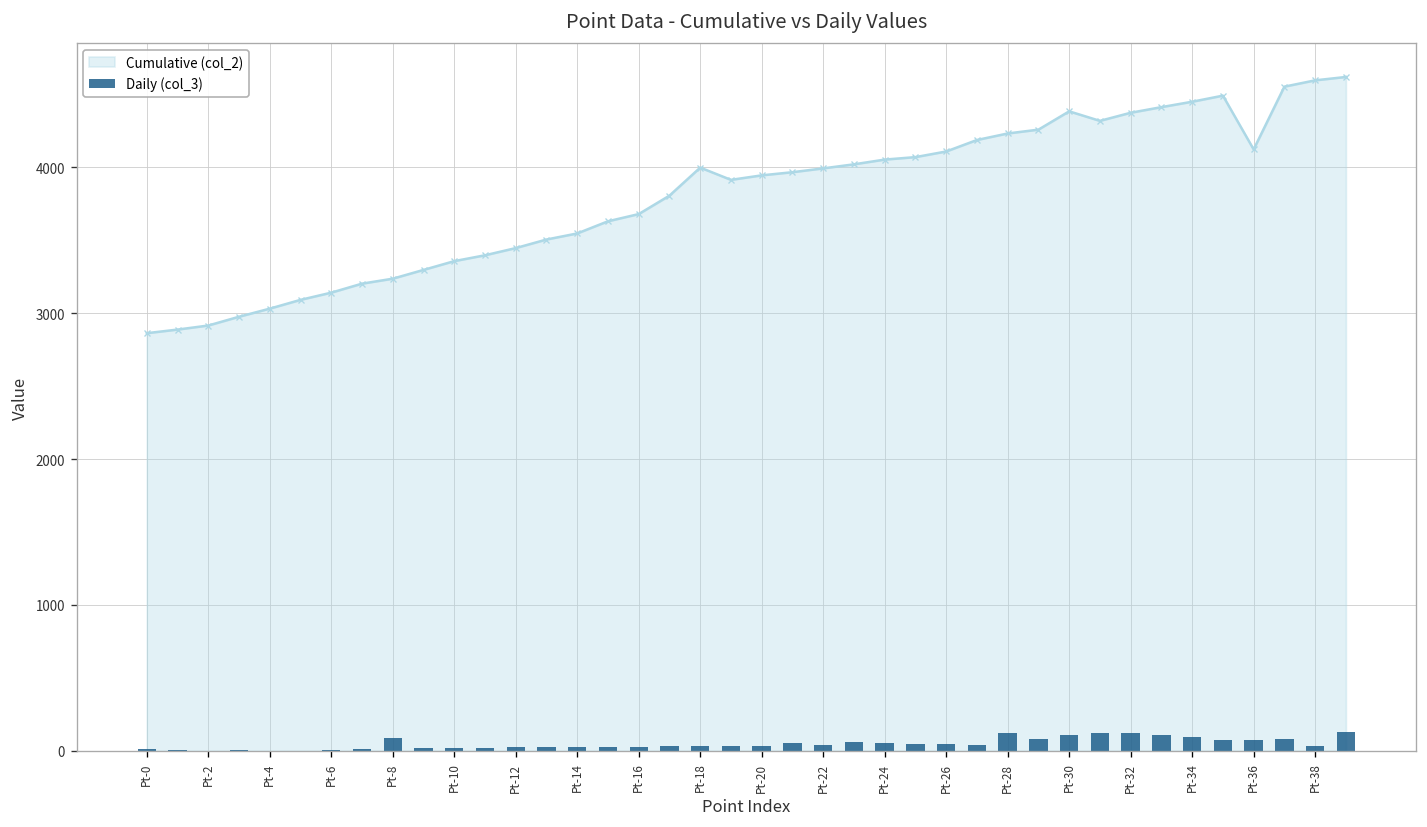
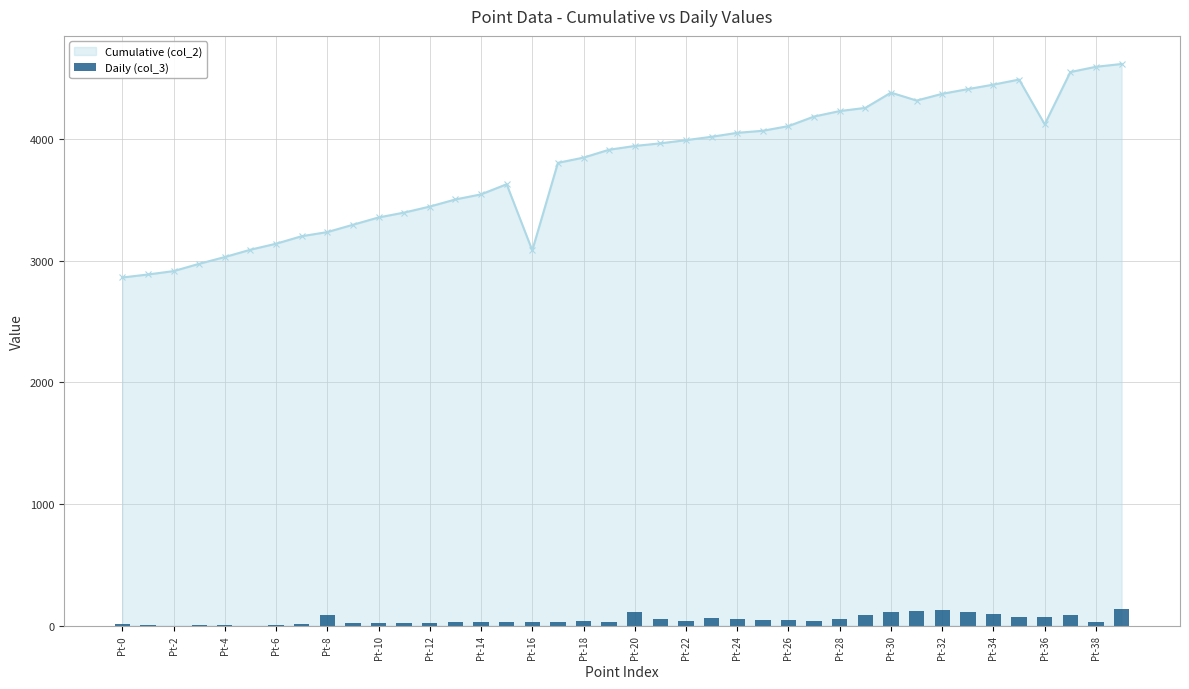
  {
    "Cumulative (col_2)": {
      "Pt-0": 2860,
      "Pt-2": 2910,
      "Pt-4": 3030,
      "Pt-6": 3140,
      "Pt-8": 3240,
      "Pt-10": 3360,
      "Pt-12": 3450,
      "Pt-14": 3550,
-     "Pt-16": 3680,
-     "Pt-18": 4000,
+     "Pt-16": 3090,
+     "Pt-18": 3850,
      "Pt-20": 3940,
      "Pt-22": 3990,
      "Pt-24": 4050,
      "Pt-26": 4110,
      "Pt-28": 4230,
      "Pt-30": 4380,
      "Pt-32": 4370,
      "Pt-34": 4450,
      "Pt-36": 4120,
      "Pt-38": 4590
    },
    "Daily (col_3)": {
      "Pt-2": 0,
      "Pt-8": 90,
      "Pt-12": 20,
      "Pt-14": 30,
      "Pt-16": 30,
      "Pt-18": 40,
-     "Pt-20": 30,
+     "Pt-20": 110,
      "Pt-22": 40,
      "Pt-24": 50,
      "Pt-26": 50,
-     "Pt-28": 120,
+     "Pt-28": 50,
      "Pt-30": 110,
      "Pt-32": 120,
      "Pt-34": 100,
      "Pt-36": 70,
      "Pt-38": 30
    }
  }
